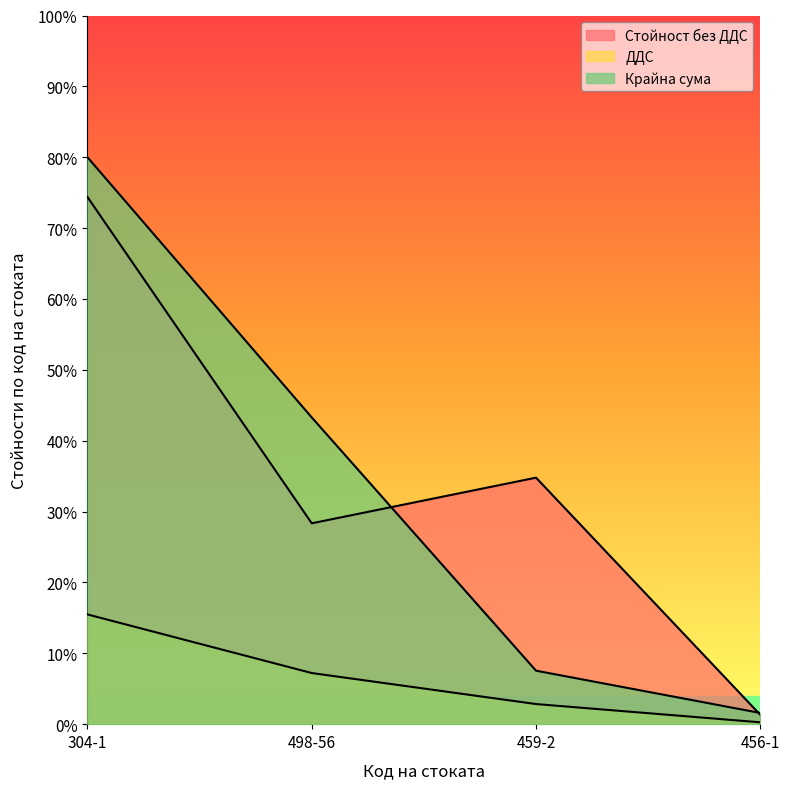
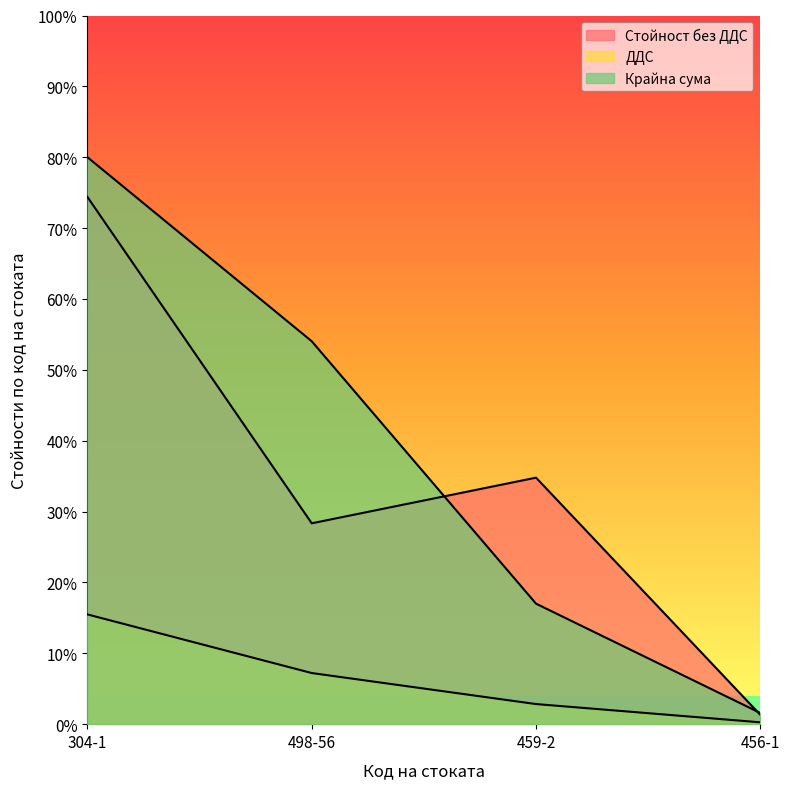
  {
    "Стойност без ДДС": {
      "304-1": "74%",
      "498-56": "28%",
      "459-2": "35%"
    },
    "ДДС": {
      "304-1": "15%",
      "498-56": "7%"
    },
    "Крайна сума": {
      "304-1": "80%",
-     "498-56": "43%",
-     "459-2": "8%"
+     "498-56": "54%",
+     "459-2": "17%"
    }
  }
